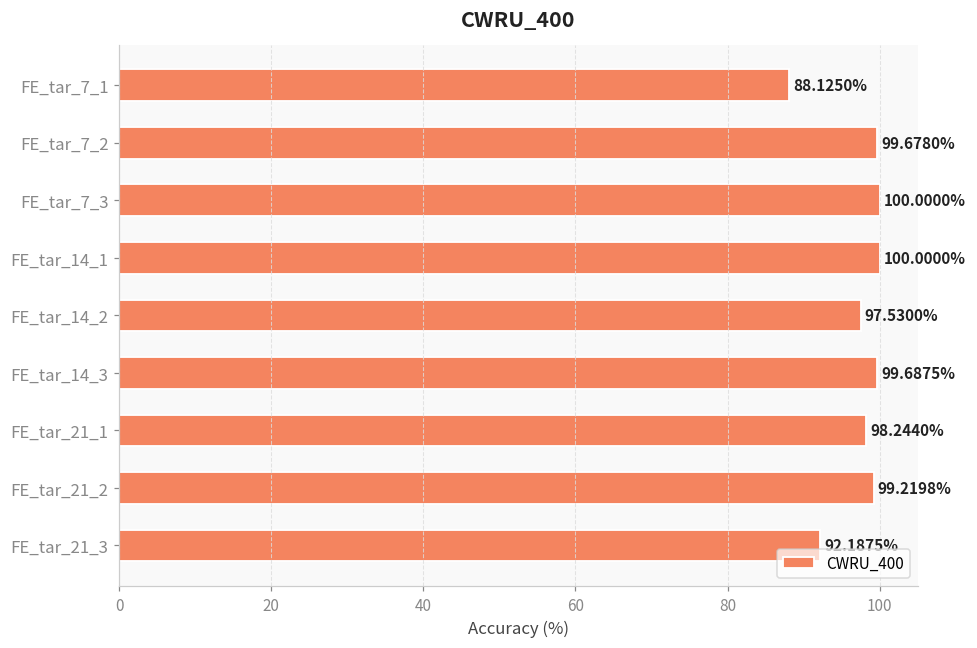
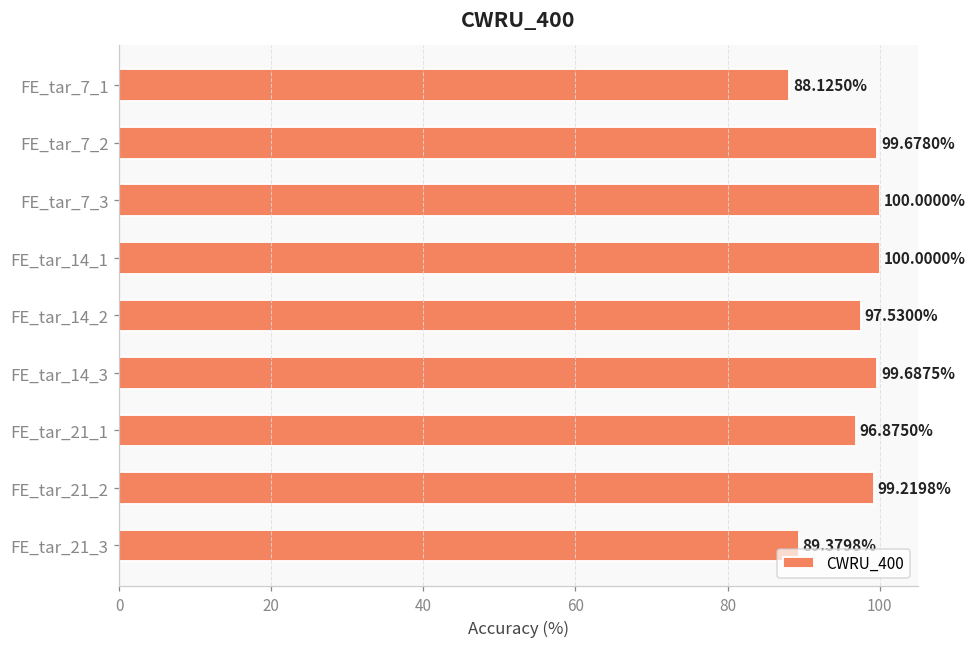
  {
    "FE_tar_7_1": "88.1250%",
    "FE_tar_7_2": "99.6780%",
    "FE_tar_7_3": "100.0000%",
    "FE_tar_14_1": "100.0000%",
    "FE_tar_14_2": "97.5300%",
    "FE_tar_14_3": "99.6875%",
-   "FE_tar_21_1": "98.2440%",
+   "FE_tar_21_1": "96.8750%",
    "FE_tar_21_2": "99.2198%",
-   "FE_tar_21_3": "92.1875%"
+   "FE_tar_21_3": "89.3798%"
  }
